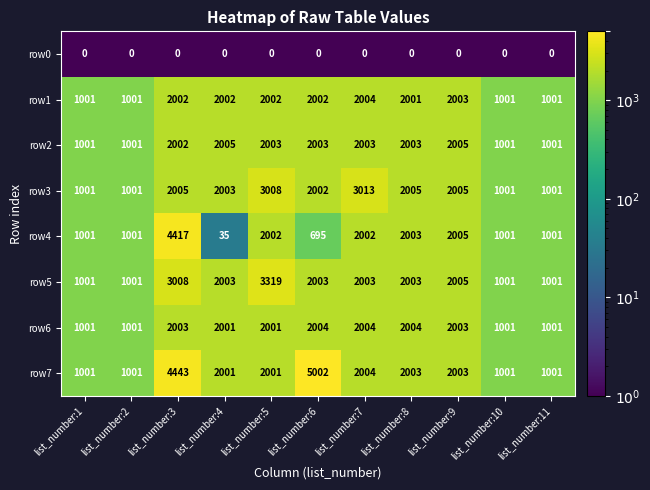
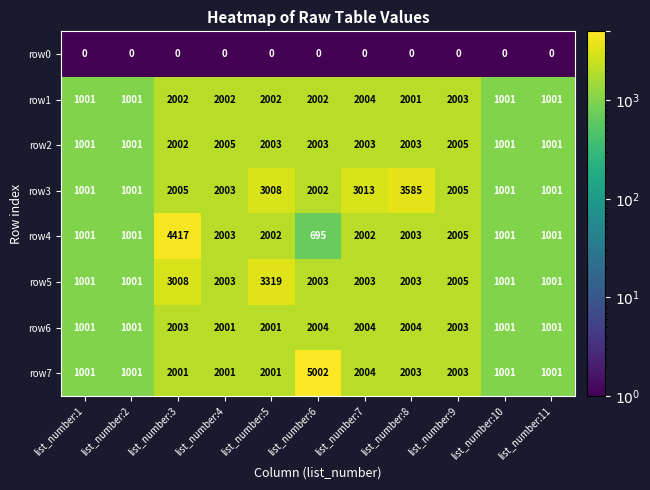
  {
    "row0": {
      "list_number:1": 0,
      "list_number:2": 0,
      "list_number:3": 0,
      "list_number:4": 0,
      "list_number:5": 0,
      "list_number:6": 0,
      "list_number:7": 0,
      "list_number:8": 0,
      "list_number:9": 0,
      "list_number:10": 0,
      "list_number:11": 0
    },
    "row1": {
      "list_number:1": 1001,
      "list_number:2": 1001,
      "list_number:3": 2002,
      "list_number:4": 2002,
      "list_number:5": 2002,
      "list_number:6": 2002,
      "list_number:7": 2004,
      "list_number:8": 2001,
      "list_number:9": 2003,
      "list_number:10": 1001,
      "list_number:11": 1001
    },
    "row2": {
      "list_number:1": 1001,
      "list_number:2": 1001,
      "list_number:3": 2002,
      "list_number:4": 2005,
      "list_number:5": 2003,
      "list_number:6": 2003,
      "list_number:7": 2003,
      "list_number:8": 2003,
      "list_number:9": 2005,
      "list_number:10": 1001,
      "list_number:11": 1001
    },
    "row3": {
      "list_number:1": 1001,
      "list_number:2": 1001,
      "list_number:3": 2005,
      "list_number:4": 2003,
      "list_number:5": 3008,
      "list_number:6": 2002,
      "list_number:7": 3013,
-     "list_number:8": 2005,
+     "list_number:8": 3585,
      "list_number:9": 2005,
      "list_number:10": 1001,
      "list_number:11": 1001
    },
    "row4": {
      "list_number:1": 1001,
      "list_number:2": 1001,
      "list_number:3": 4417,
-     "list_number:4": 35,
+     "list_number:4": 2003,
      "list_number:5": 2002,
      "list_number:6": 695,
      "list_number:7": 2002,
      "list_number:8": 2003,
      "list_number:9": 2005,
      "list_number:10": 1001,
      "list_number:11": 1001
    },
    "row5": {
      "list_number:1": 1001,
      "list_number:2": 1001,
      "list_number:3": 3008,
      "list_number:4": 2003,
      "list_number:5": 3319,
      "list_number:6": 2003,
      "list_number:7": 2003,
      "list_number:8": 2003,
      "list_number:9": 2005,
      "list_number:10": 1001,
      "list_number:11": 1001
    },
    "row6": {
      "list_number:1": 1001,
      "list_number:2": 1001,
      "list_number:3": 2003,
      "list_number:4": 2001,
      "list_number:5": 2001,
      "list_number:6": 2004,
      "list_number:7": 2004,
      "list_number:8": 2004,
      "list_number:9": 2003,
      "list_number:10": 1001,
      "list_number:11": 1001
    },
    "row7": {
      "list_number:1": 1001,
      "list_number:2": 1001,
-     "list_number:3": 4443,
+     "list_number:3": 2001,
      "list_number:4": 2001,
      "list_number:5": 2001,
      "list_number:6": 5002,
      "list_number:7": 2004,
      "list_number:8": 2003,
      "list_number:9": 2003,
      "list_number:10": 1001,
      "list_number:11": 1001
    }
  }
